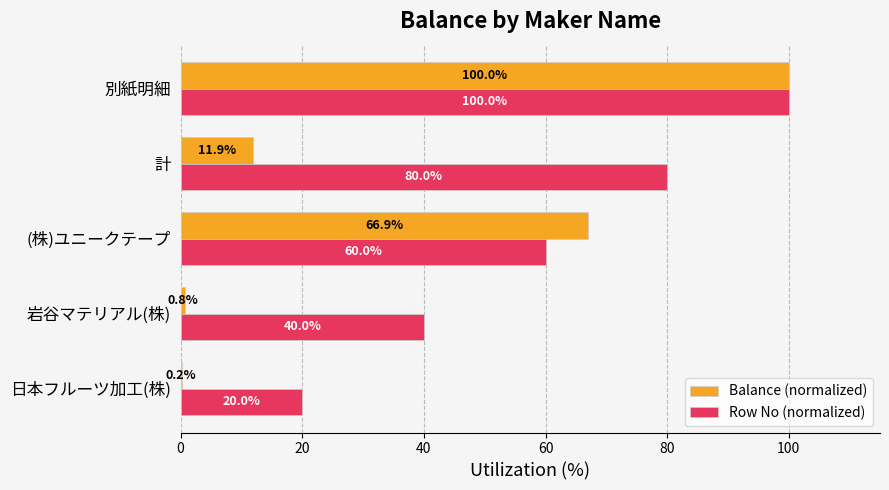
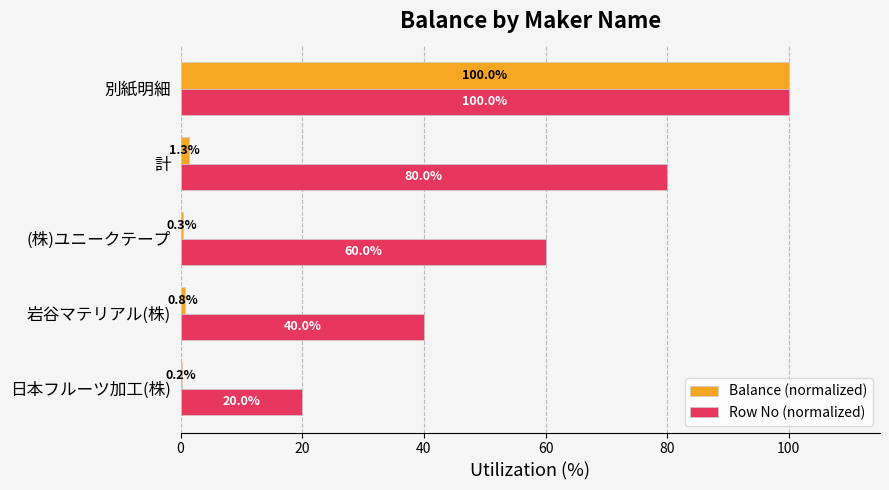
  {
    "Balance (normalized)": {
      "別紙明細": "100.0%",
-     "計": "11.9%",
-     "(株)ユニークテープ": "66.9%",
+     "計": "1.3%",
+     "(株)ユニークテープ": "0.3%",
      "岩谷マテリアル(株)": "0.8%",
      "日本フルーツ加工(株)": "0.2%"
    },
    "Row No (normalized)": {
      "別紙明細": "100.0%",
      "計": "80.0%",
      "(株)ユニークテープ": "60.0%",
      "岩谷マテリアル(株)": "40.0%",
      "日本フルーツ加工(株)": "20.0%"
    }
  }
